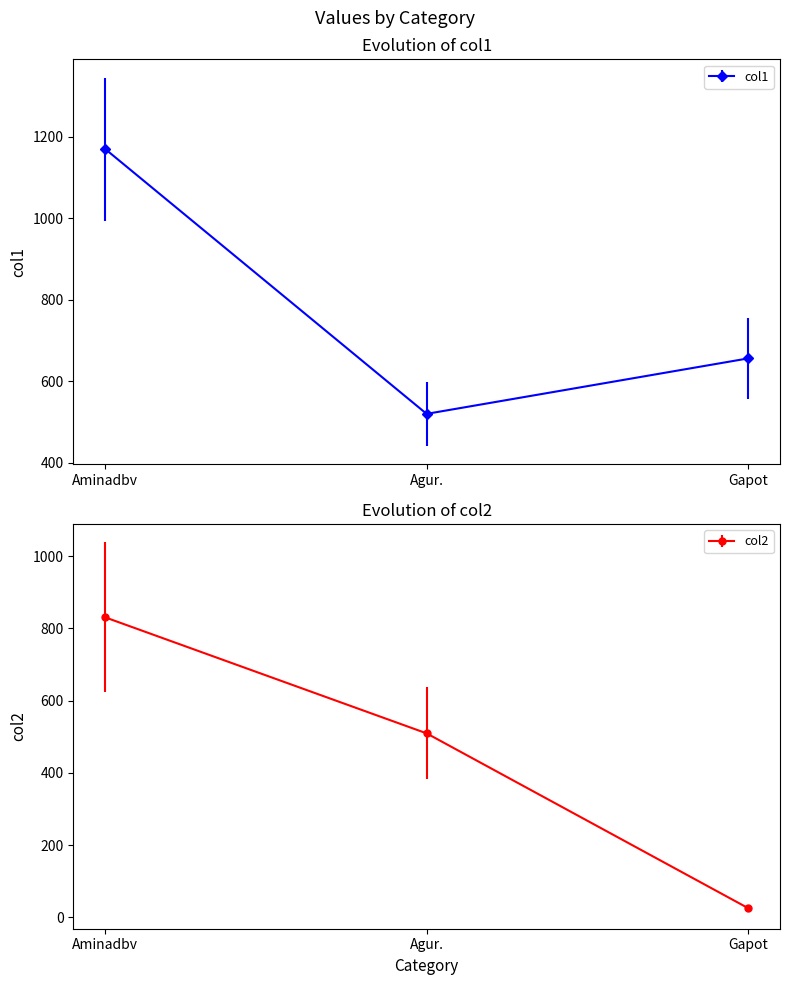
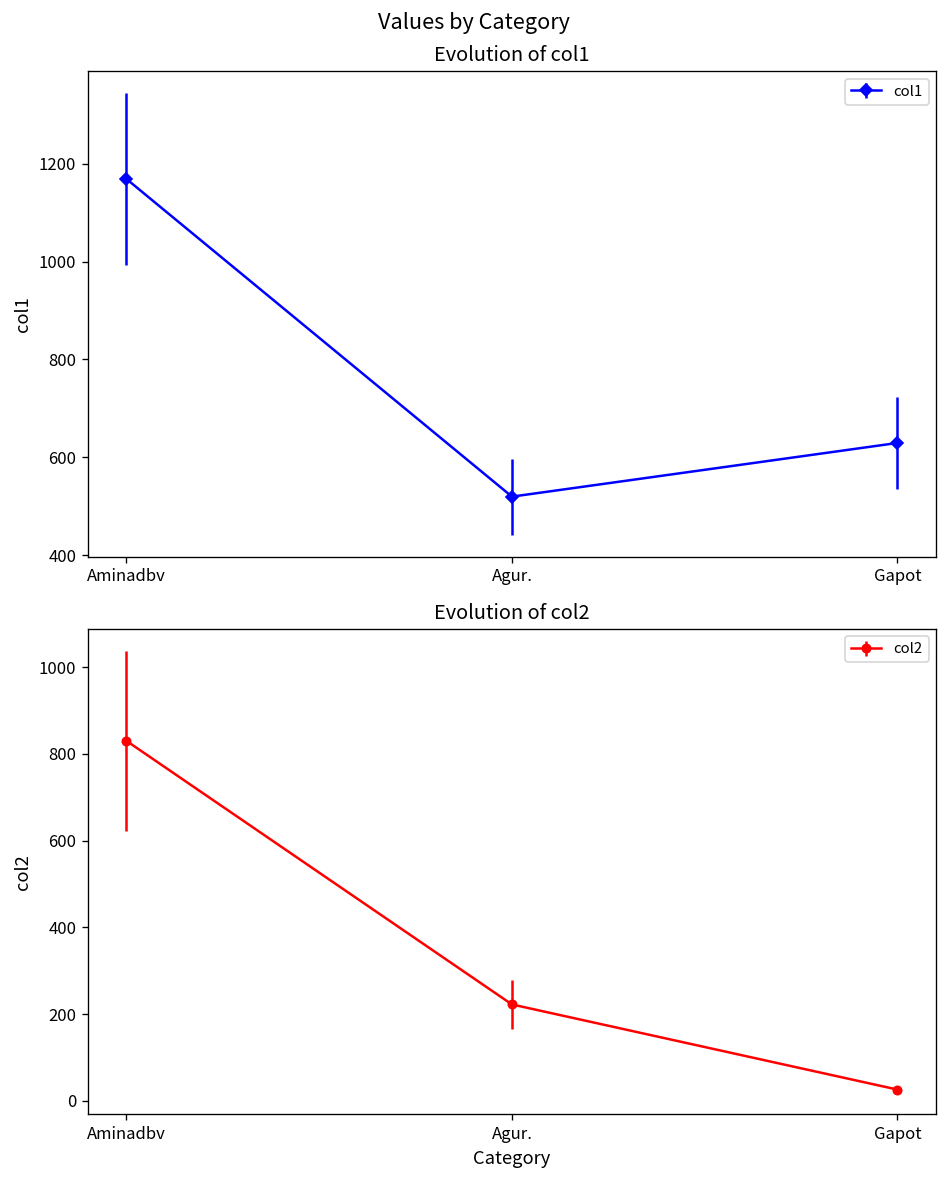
  {
    "Evolution of col1": {
      "Aminadbv": 1170,
      "Agur.": 520,
-     "Gapot": 660
+     "Gapot": 630
    },
    "Evolution of col2": {
      "Aminadbv": 830,
-     "Agur.": 510,
+     "Agur.": 220,
      "Gapot": 30
    }
  }
